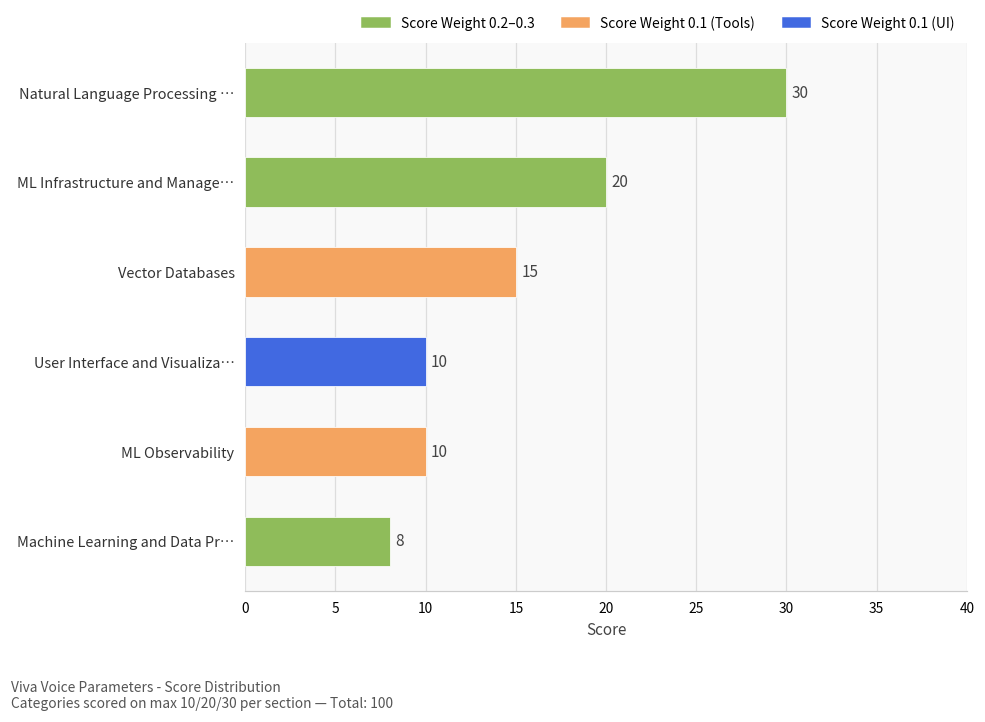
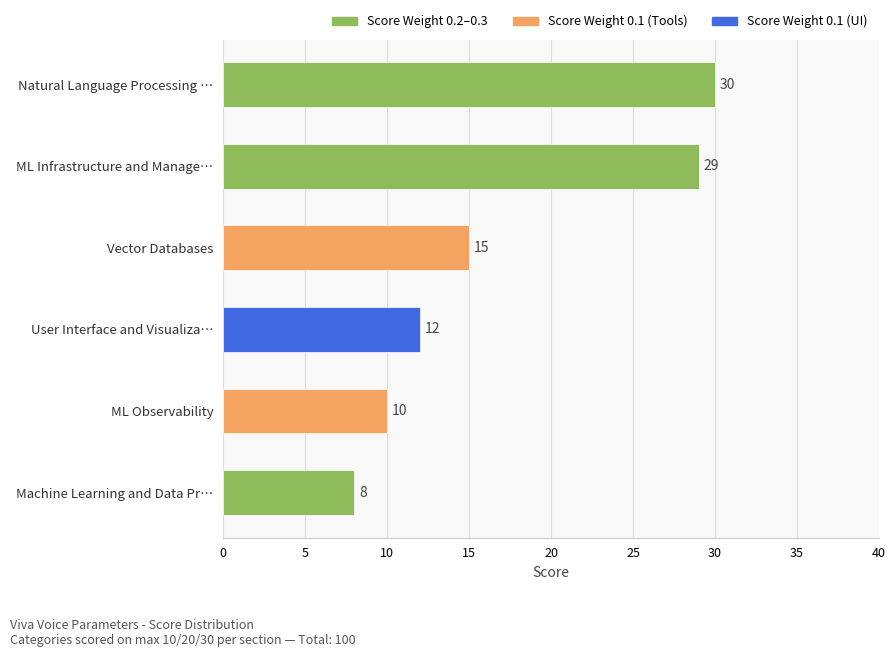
  {
    "Natural Language Processing …": 30,
-   "ML Infrastructure and Manage…": 20,
+   "ML Infrastructure and Manage…": 29,
    "Vector Databases": 15,
-   "User Interface and Visualiza…": 10,
+   "User Interface and Visualiza…": 12,
    "ML Observability": 10,
    "Machine Learning and Data Pr…": 8
  }
